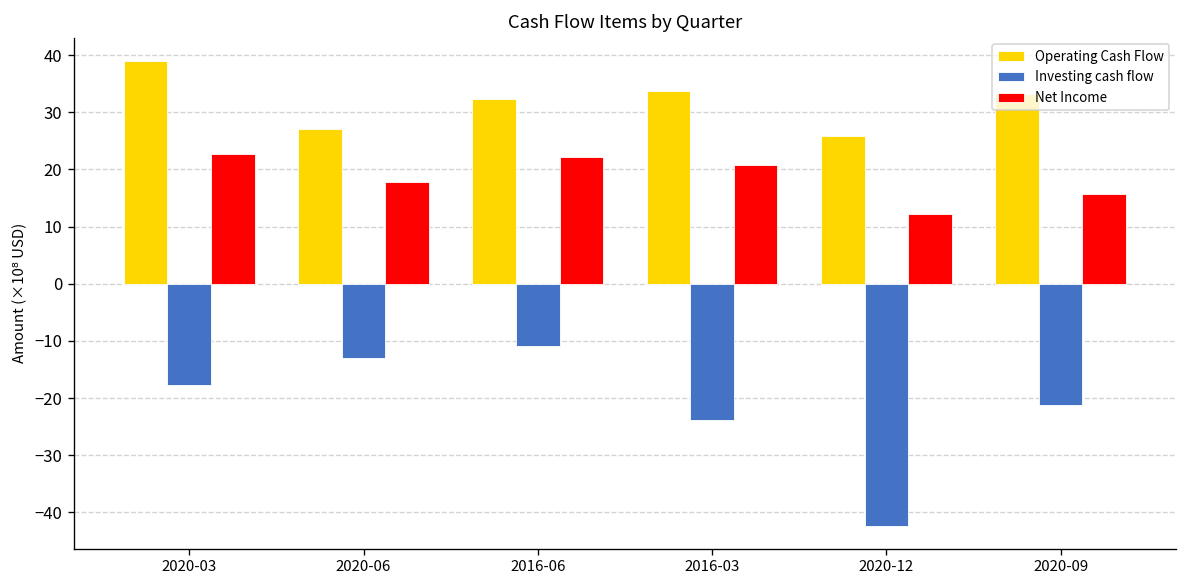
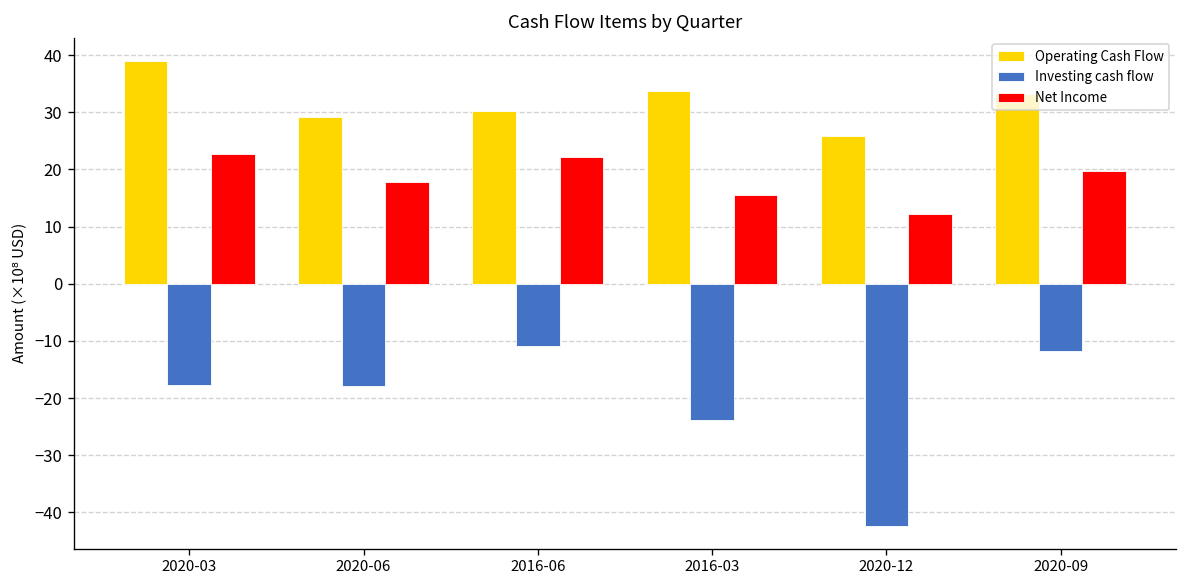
  {
    "Operating Cash Flow": {
      "2020-03": 39,
-     "2020-06": 27,
-     "2016-06": 32,
+     "2020-06": 29,
+     "2016-06": 30,
      "2016-03": 34,
      "2020-12": 26
    },
    "Investing cash flow": {
      "2020-03": -18,
-     "2020-06": -13,
+     "2020-06": -18,
      "2016-06": -11,
      "2016-03": -24,
      "2020-12": -42,
-     "2020-09": -21
+     "2020-09": -12
    },
    "Net Income": {
      "2020-03": 23,
      "2020-06": 18,
      "2016-06": 22,
-     "2016-03": 21,
+     "2016-03": 16,
      "2020-12": 12,
-     "2020-09": 16
+     "2020-09": 20
    }
  }
